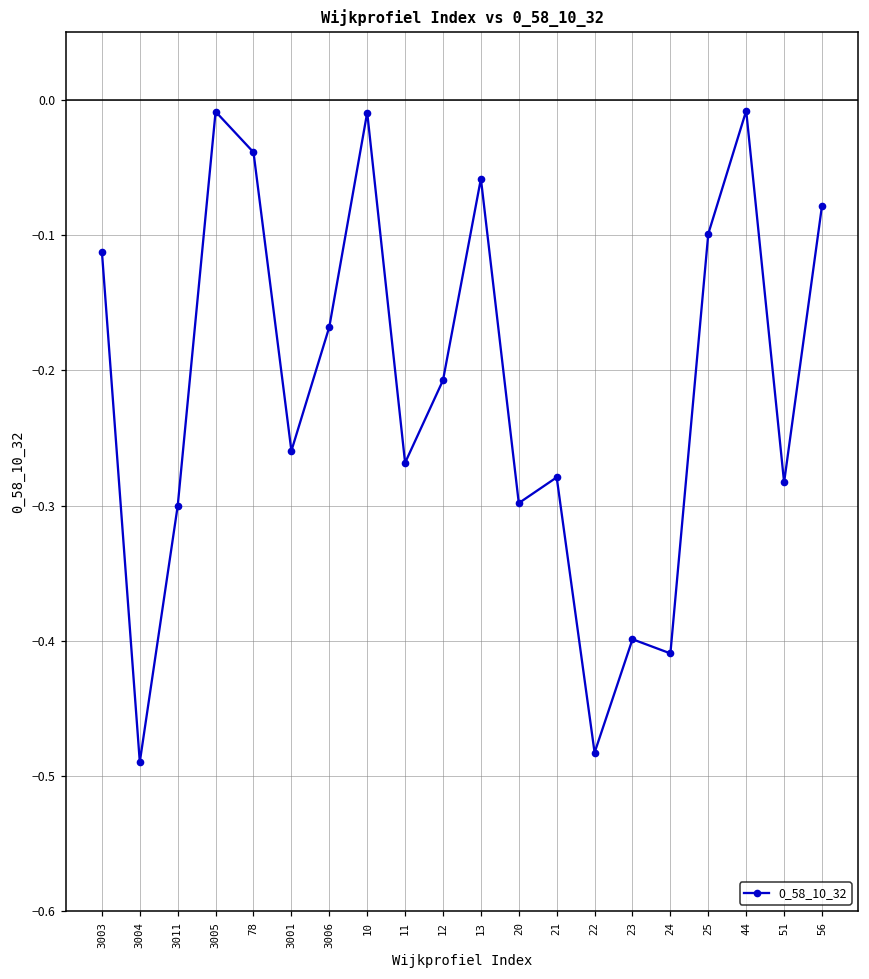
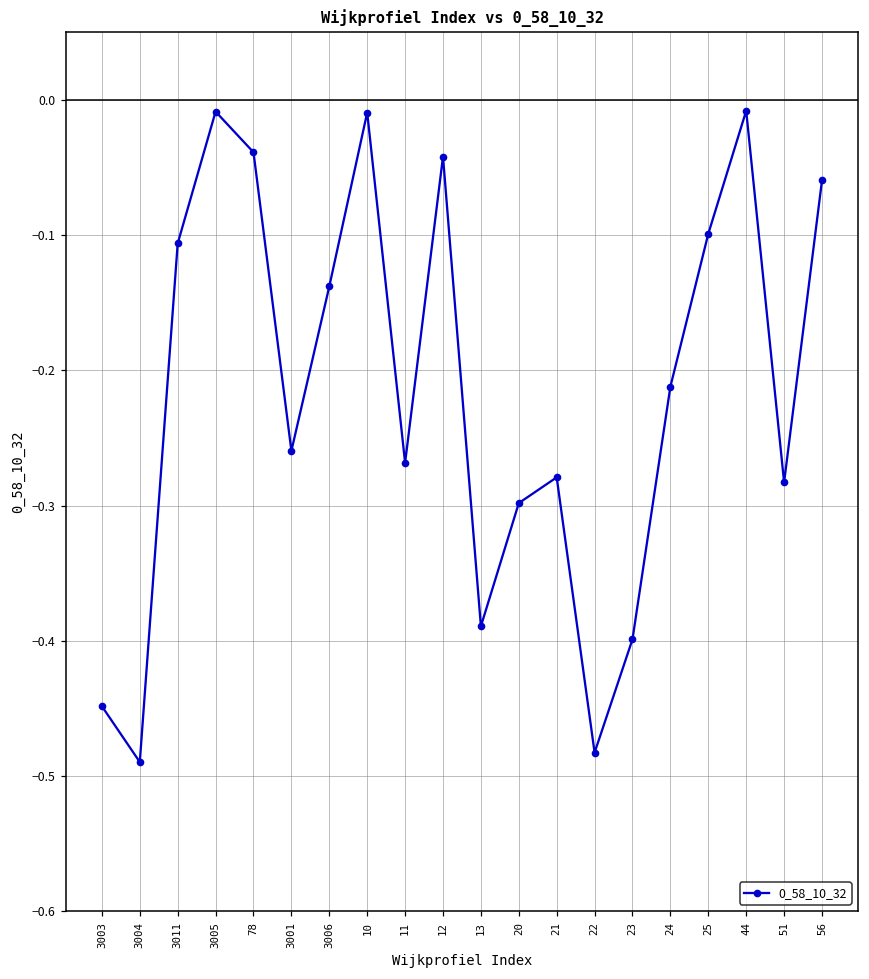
  {
-   "3003": -0.112,
+   "3003": -0.448,
    "3004": -0.490,
-   "3011": -0.300,
+   "3011": -0.106,
    "3005": -0.009,
    "78": -0.039,
    "3001": -0.260,
-   "3006": -0.168,
+   "3006": -0.138,
    "10": -0.009,
    "11": -0.268,
-   "12": -0.207,
-   "13": -0.058,
+   "12": -0.042,
+   "13": -0.389,
    "20": -0.298,
    "21": -0.279,
    "22": -0.483,
    "23": -0.399,
-   "24": -0.409,
+   "24": -0.212,
    "25": -0.099,
    "44": -0.008,
    "51": -0.283,
-   "56": -0.078
+   "56": -0.059
  }
